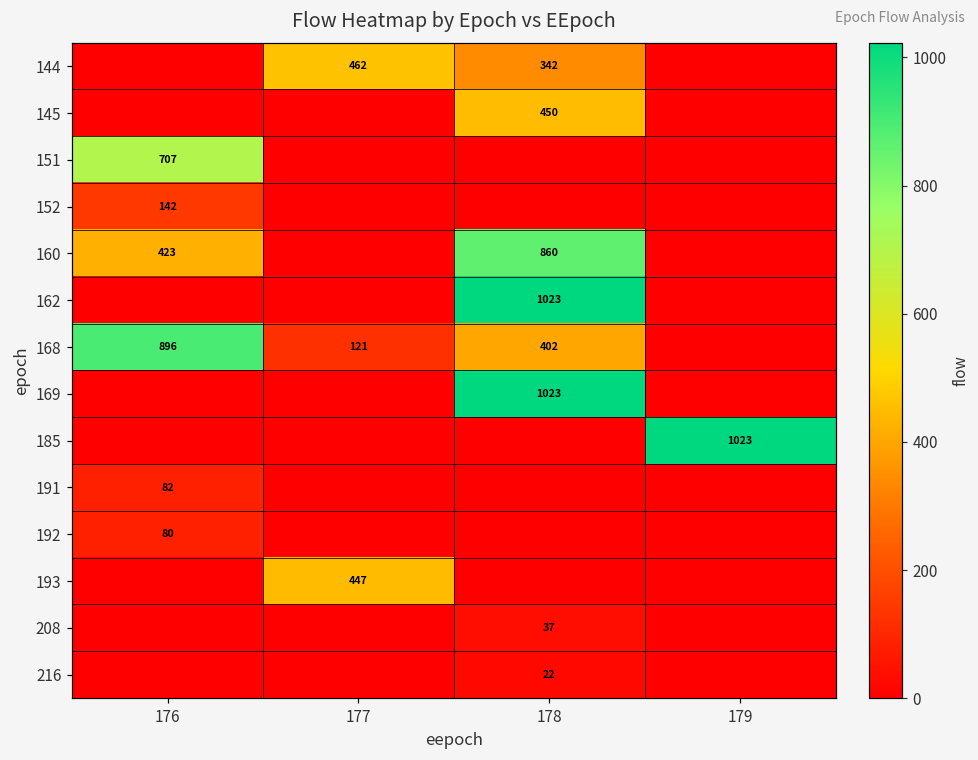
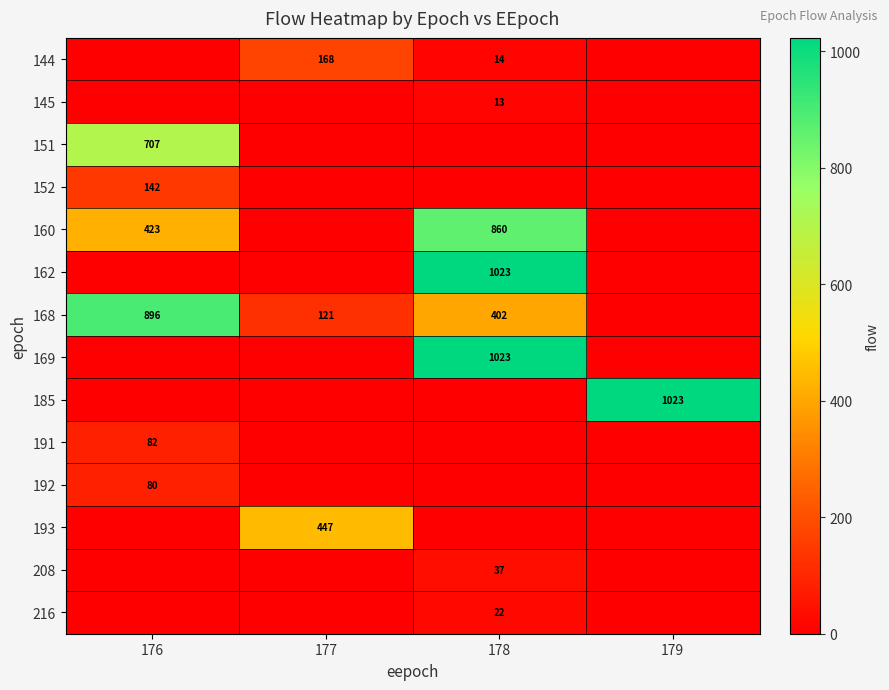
  {
    "144": {
-     "177": 462,
-     "178": 342
+     "177": 168,
+     "178": 14
    },
    "145": {
-     "178": 450
+     "178": 13
    },
    "151": {
      "176": 707
    },
    "152": {
      "176": 142
    },
    "160": {
      "176": 423,
      "178": 860
    },
    "162": {
      "178": 1023
    },
    "168": {
      "176": 896,
      "177": 121,
      "178": 402
    },
    "169": {
      "178": 1023
    },
    "185": {
      "179": 1023
    },
    "191": {
      "176": 82
    },
    "192": {
      "176": 80
    },
    "193": {
      "177": 447
    },
    "208": {
      "178": 37
    },
    "216": {
      "178": 22
    }
  }
